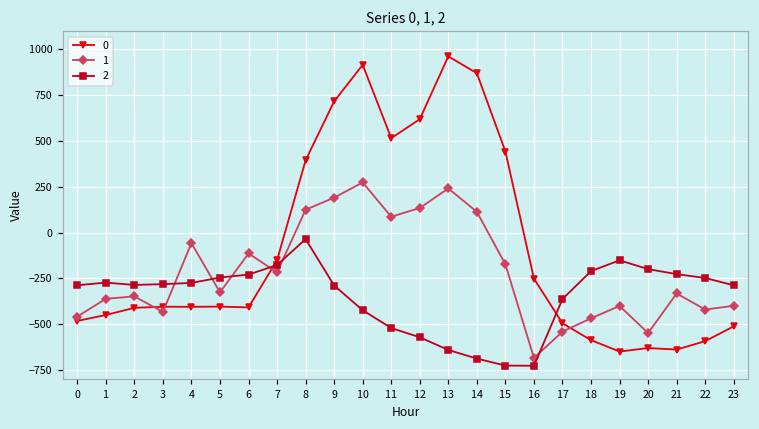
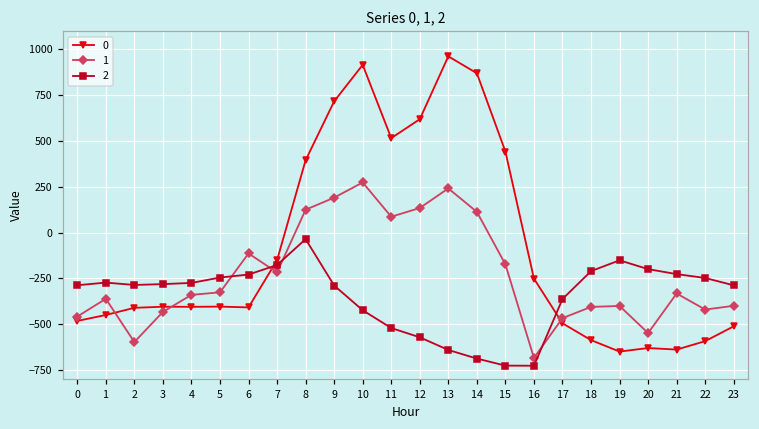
  {
    "1": {
      "0": -460,
      "1": -360,
-     "2": -350,
+     "2": -600,
      "3": -430,
-     "4": -60,
+     "4": -340,
      "5": -330,
      "6": -110,
      "7": -220,
      "8": 130,
      "9": 190,
      "10": 270,
      "11": 90,
      "12": 130,
      "13": 240,
      "14": 110,
      "15": -170,
      "16": -680,
-     "17": -540,
-     "18": -470,
+     "17": -470,
+     "18": -410,
      "19": -400,
      "20": -550,
      "21": -330,
      "22": -420,
      "23": -400
    }
  }
